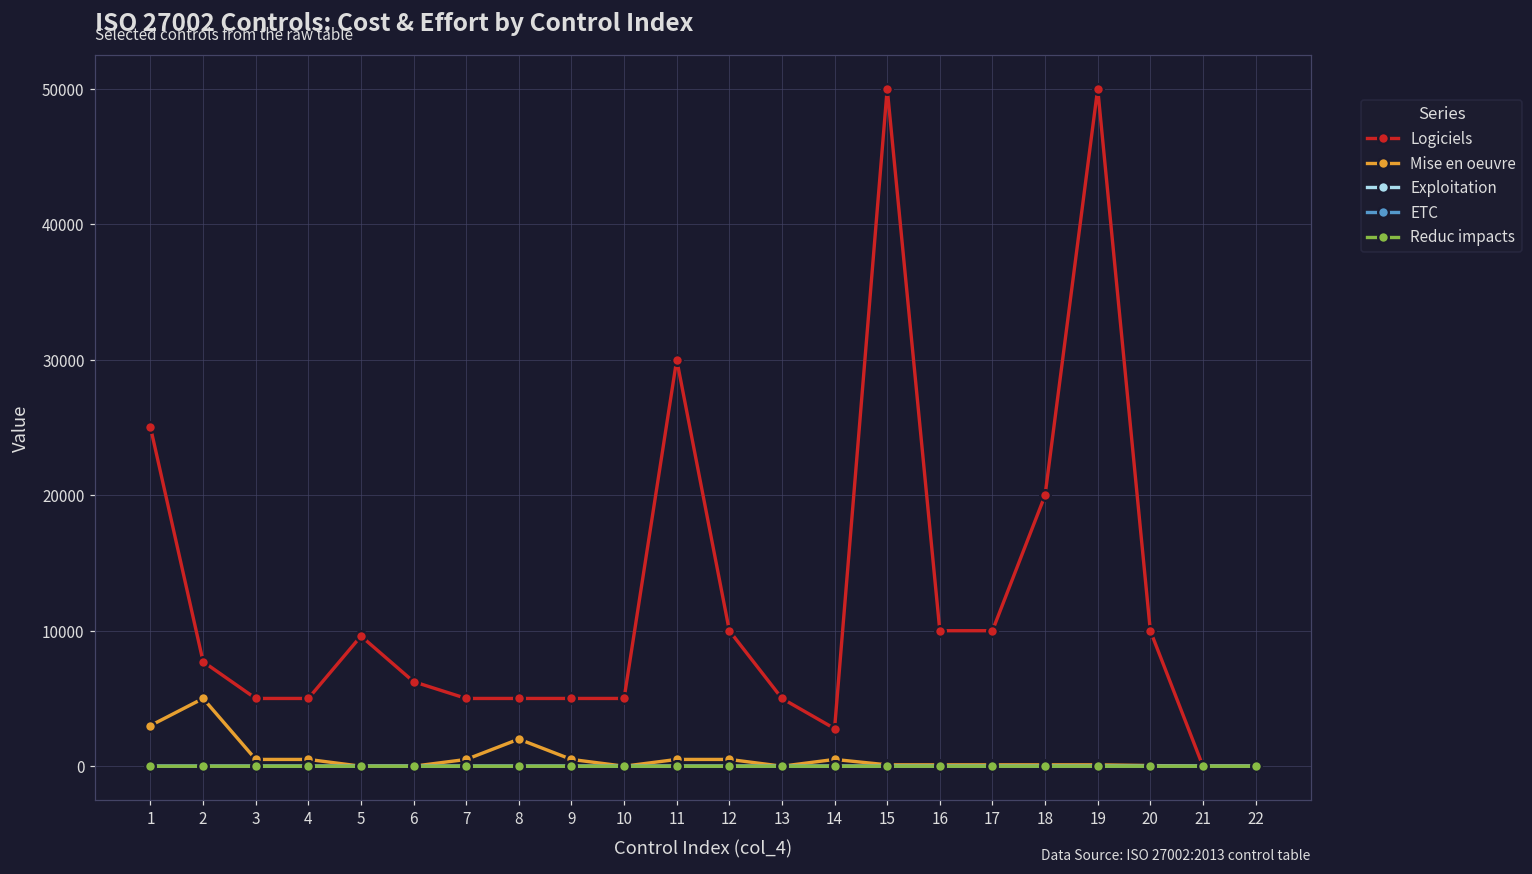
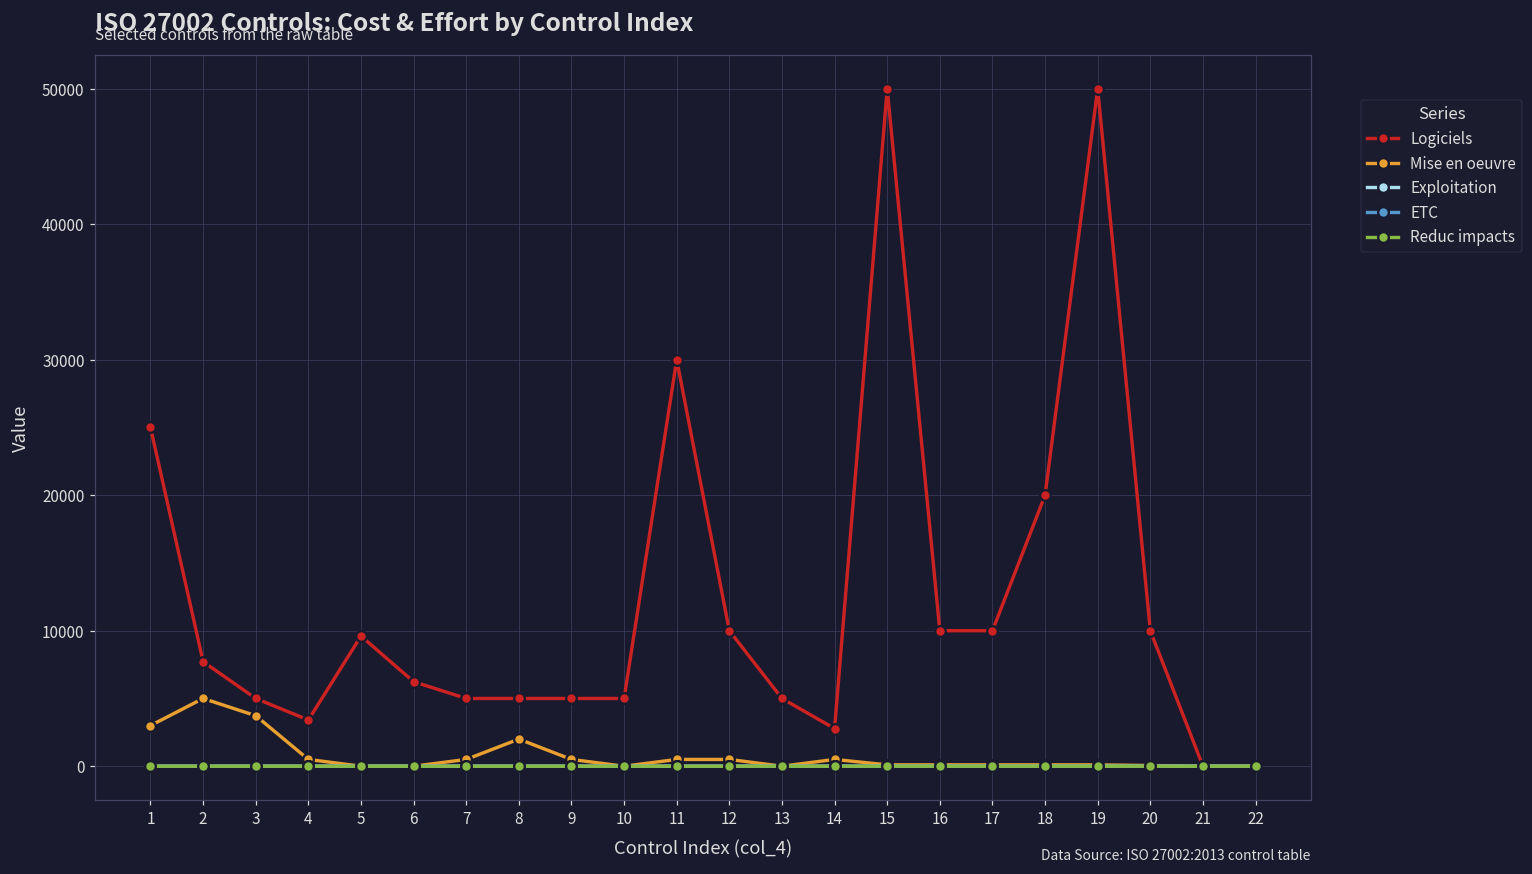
  {
    "Logiciels": {
      "1": 25000,
      "2": 7700,
      "3": 5000,
-     "4": 5000,
+     "4": 3400,
      "5": 9600,
      "6": 6200,
      "7": 5000,
      "8": 5000,
      "9": 5000,
      "10": 5000,
      "11": 30000,
      "12": 10000,
      "13": 5000,
      "14": 2800,
      "15": 50000,
      "16": 10000,
      "17": 10000,
      "18": 20000,
      "19": 50000,
      "20": 10000
    },
    "Mise en oeuvre": {
      "1": 3000,
      "2": 5000,
-     "3": 500,
+     "3": 3700,
      "4": 500,
      "7": 500,
      "8": 2000,
      "9": 500,
      "11": 500,
      "12": 500,
      "14": 500
    },
    "Reduc impacts": {
      "1": 0,
      "2": 0,
      "3": 0,
      "4": 0,
      "7": 0,
      "8": 0,
      "9": 0,
      "11": 0,
      "12": 0,
      "14": 0
    }
  }
